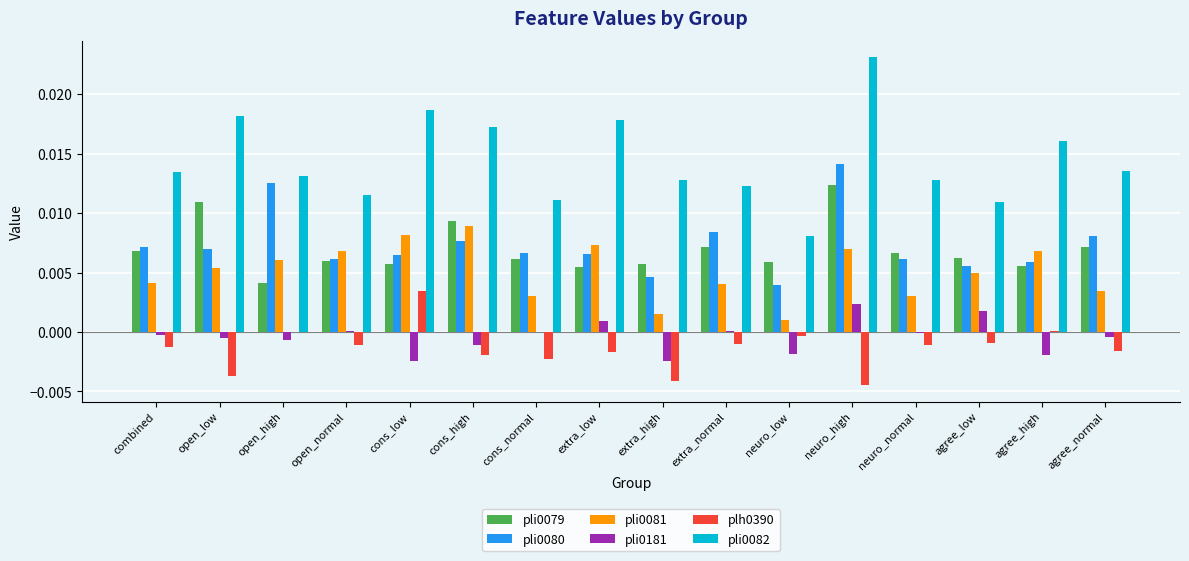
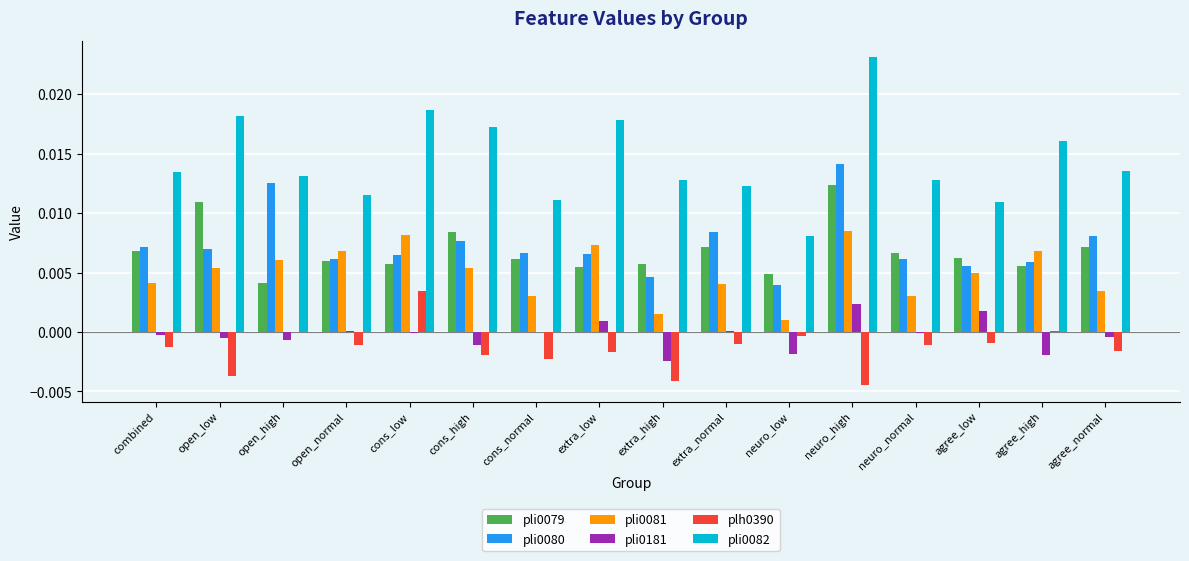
  {
    "pli0079": {
      "combined": 0.0068,
      "open_low": 0.0109,
      "open_high": 0.0041,
      "open_normal": 0.0060,
      "cons_low": 0.0057,
-     "cons_high": 0.0094,
+     "cons_high": 0.0084,
      "cons_normal": 0.0061,
      "extra_low": 0.0055,
      "extra_high": 0.0057,
      "extra_normal": 0.0072,
-     "neuro_low": 0.0059,
+     "neuro_low": 0.0049,
      "neuro_high": 0.0124,
      "neuro_normal": 0.0067,
      "agree_low": 0.0063,
      "agree_high": 0.0055,
      "agree_normal": 0.0072
    },
    "pli0081": {
      "combined": 0.0041,
      "open_low": 0.0054,
      "open_high": 0.0061,
      "open_normal": 0.0068,
      "cons_low": 0.0082,
-     "cons_high": 0.0089,
+     "cons_high": 0.0054,
      "cons_normal": 0.0030,
      "extra_low": 0.0073,
      "extra_high": 0.0015,
      "extra_normal": 0.0040,
      "neuro_low": 0.0010,
-     "neuro_high": 0.0070,
+     "neuro_high": 0.0085,
      "neuro_normal": 0.0031,
      "agree_low": 0.0050,
      "agree_high": 0.0068,
      "agree_normal": 0.0034
    },
    "pli0181": {
      "combined": -0.0002,
      "open_low": -0.0005,
      "open_high": -0.0007,
-     "cons_low": -0.0025,
+     "cons_low": -0.0001,
      "cons_high": -0.0011,
      "extra_low": 0.0009,
      "extra_high": -0.0024,
      "neuro_low": -0.0018,
      "neuro_high": 0.0024,
      "agree_low": 0.0018,
      "agree_high": -0.0019,
      "agree_normal": -0.0004
    },
    "plh0390": {
      "combined": -0.0013,
      "open_low": -0.0037,
      "open_normal": -0.0011,
      "cons_low": 0.0035,
      "cons_high": -0.0020,
      "cons_normal": -0.0023,
      "extra_low": -0.0017,
      "extra_high": -0.0041,
      "extra_normal": -0.0010,
      "neuro_low": -0.0003,
      "neuro_high": -0.0045,
      "neuro_normal": -0.0011,
      "agree_low": -0.0009,
      "agree_normal": -0.0016
    }
  }
